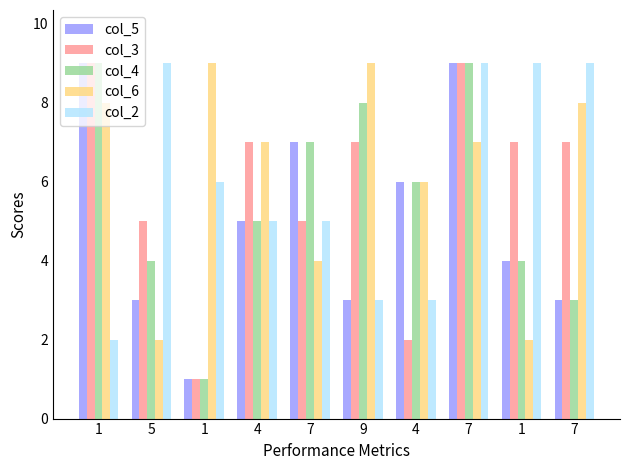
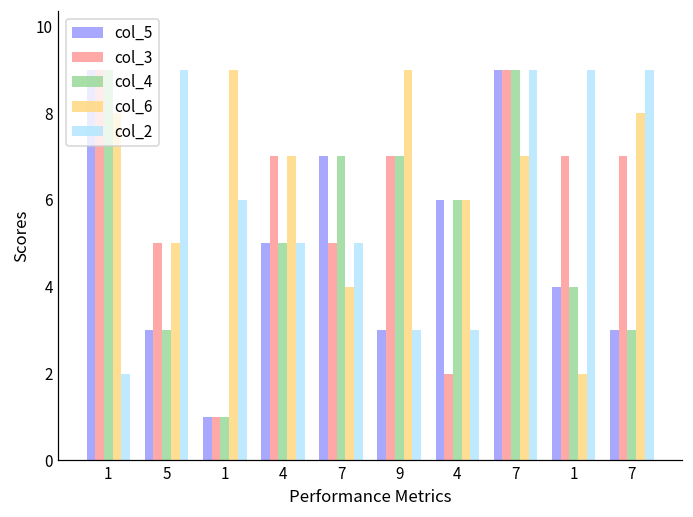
  {
    "col_5": {
      "5": 3,
      "9": 3
    },
    "col_3": {
      "5": 5,
      "9": 7
    },
    "col_4": {
-     "5": 4,
-     "9": 8
+     "5": 3,
+     "9": 7
    },
    "col_6": {
-     "5": 2,
+     "5": 5,
      "9": 9
    },
    "col_2": {
      "5": 9,
      "9": 3
    }
  }
